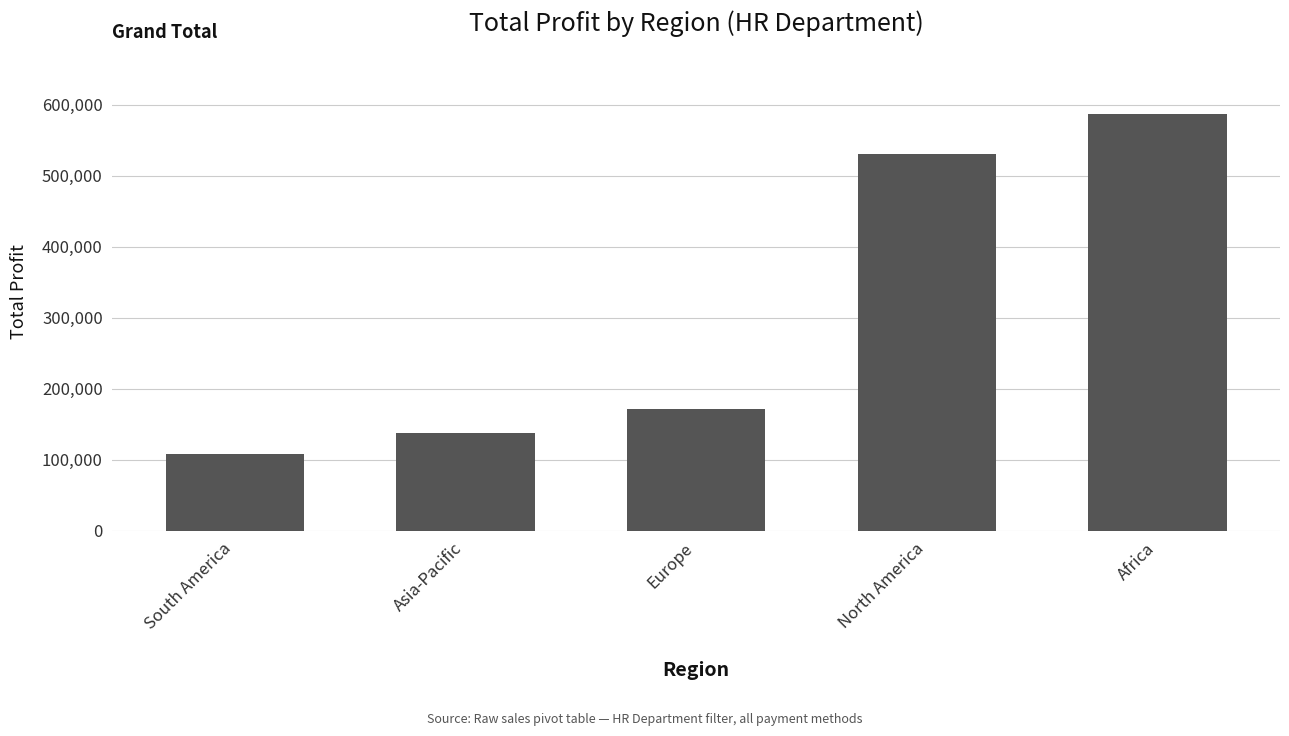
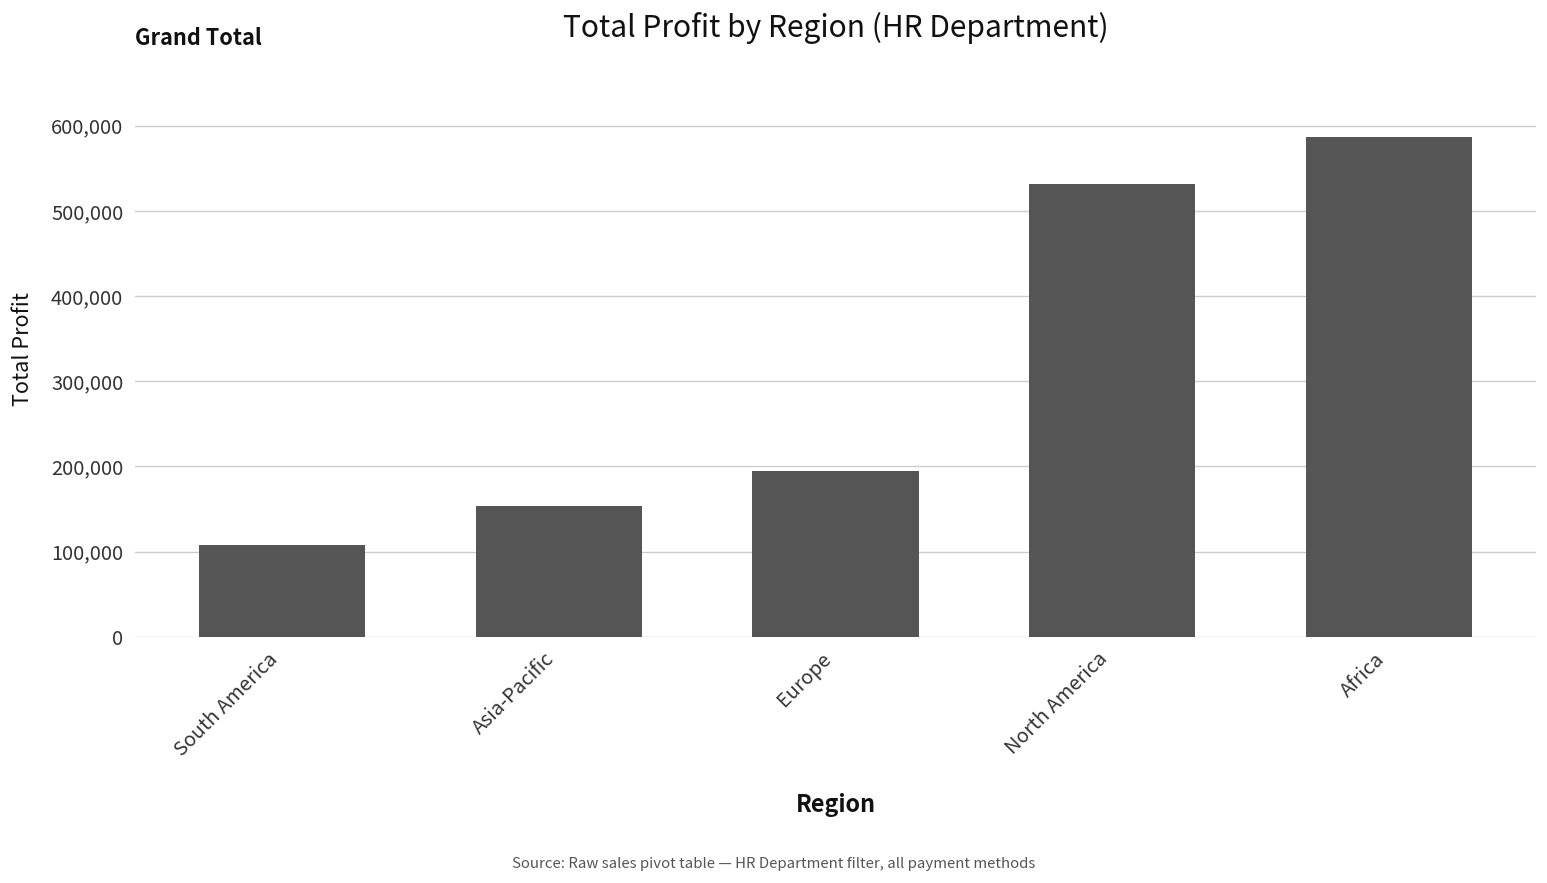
  {
    "South America": "110,000",
-   "Asia-Pacific": "140,000",
-   "Europe": "170,000",
+   "Asia-Pacific": "150,000",
+   "Europe": "190,000",
    "North America": "530,000",
    "Africa": "590,000"
  }
